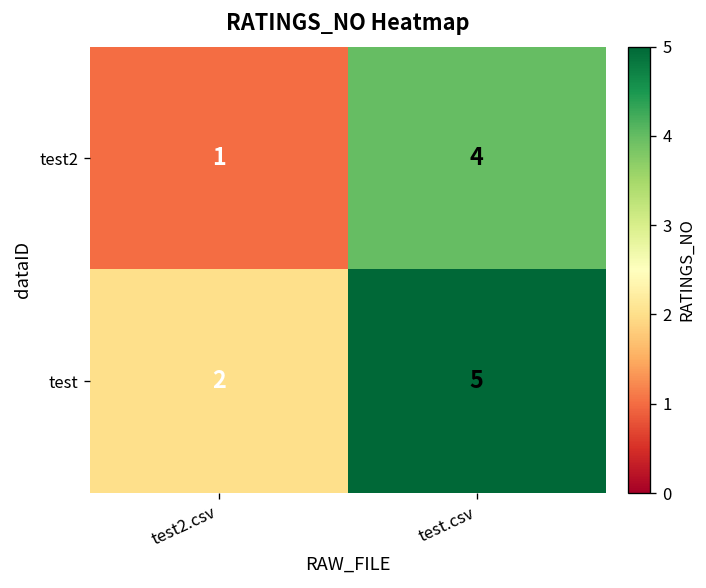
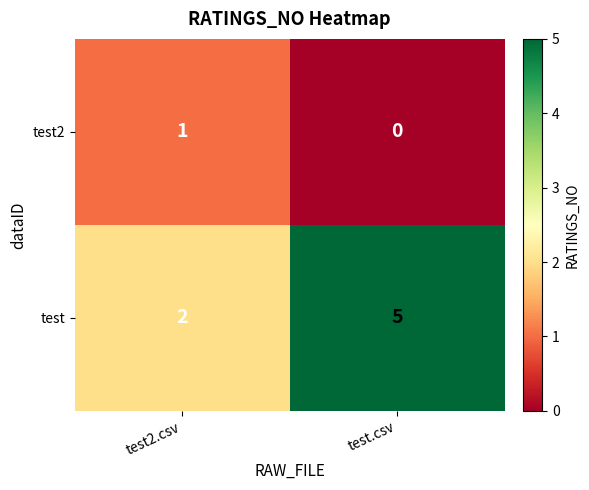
  {
    "test2": {
      "test2.csv": 1,
-     "test.csv": 4
+     "test.csv": 0
    },
    "test": {
      "test2.csv": 2,
      "test.csv": 5
    }
  }
